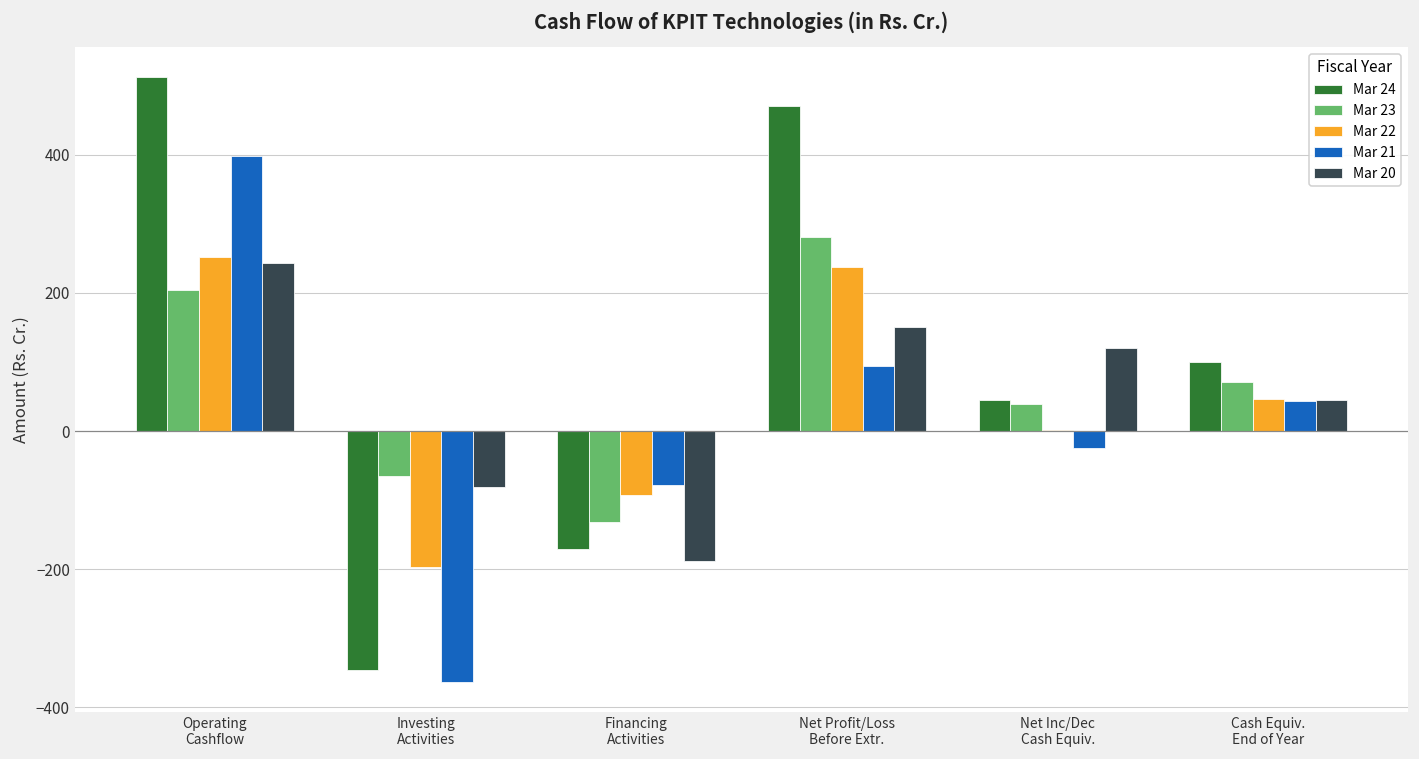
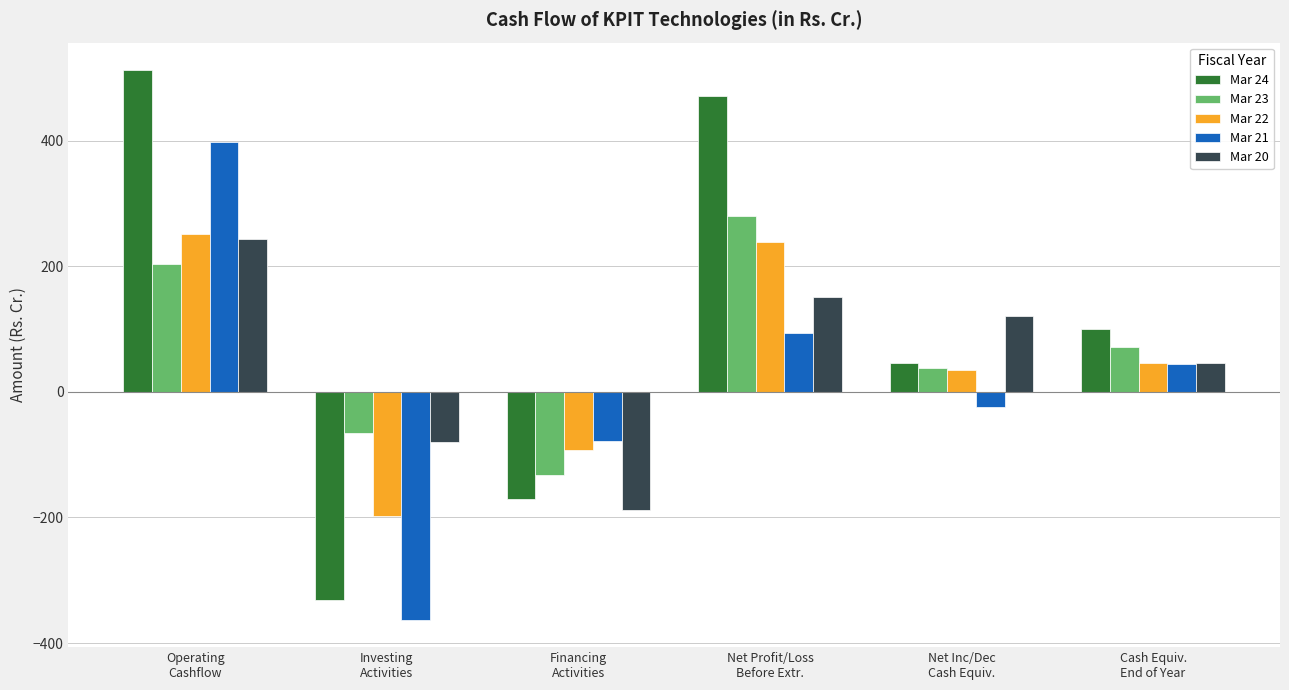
  {
    "Mar 24": {
      "Operating Cashflow": 510,
-     "Investing Activities": -350,
+     "Investing Activities": -330,
      "Financing Activities": -170,
      "Net Profit/Loss Before Extr.": 470,
      "Net Inc/Dec Cash Equiv.": 50,
      "Cash Equiv. End of Year": 100
    },
    "Mar 23": {
      "Operating Cashflow": 200,
      "Investing Activities": -70,
      "Financing Activities": -130,
      "Net Profit/Loss Before Extr.": 280,
      "Net Inc/Dec Cash Equiv.": 40,
      "Cash Equiv. End of Year": 70
    },
    "Mar 22": {
      "Operating Cashflow": 250,
      "Investing Activities": -200,
      "Financing Activities": -90,
      "Net Profit/Loss Before Extr.": 240,
-     "Net Inc/Dec Cash Equiv.": 0,
+     "Net Inc/Dec Cash Equiv.": 40,
      "Cash Equiv. End of Year": 50
    },
    "Mar 21": {
      "Operating Cashflow": 400,
      "Investing Activities": -360,
      "Financing Activities": -80,
      "Net Profit/Loss Before Extr.": 90,
      "Net Inc/Dec Cash Equiv.": -20,
      "Cash Equiv. End of Year": 40
    },
    "Mar 20": {
      "Operating Cashflow": 240,
      "Investing Activities": -80,
      "Financing Activities": -190,
      "Net Profit/Loss Before Extr.": 150,
      "Net Inc/Dec Cash Equiv.": 120,
      "Cash Equiv. End of Year": 50
    }
  }
